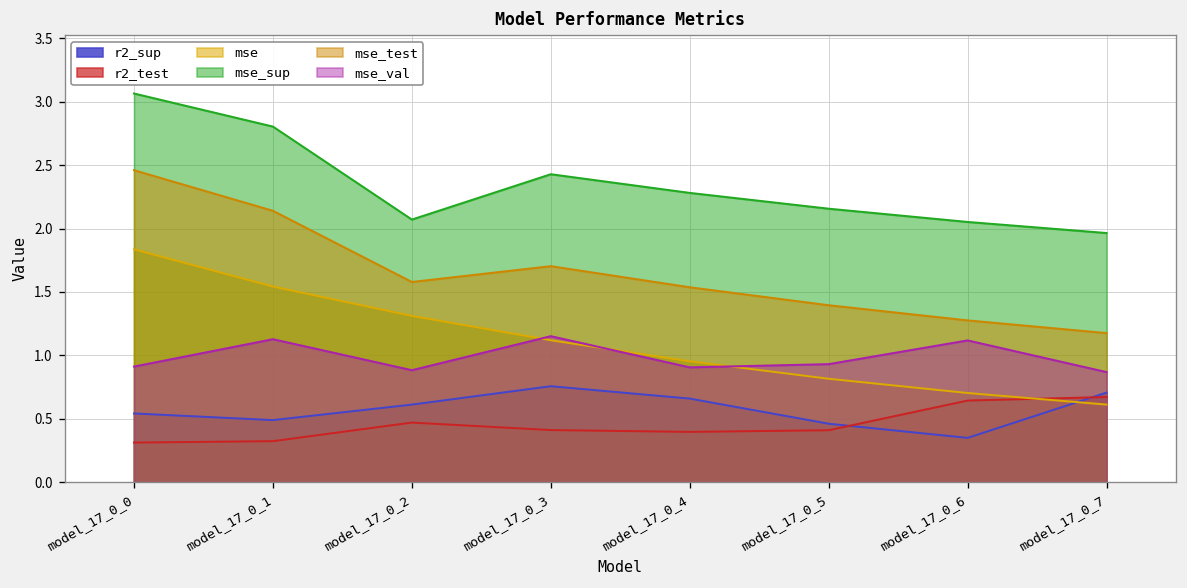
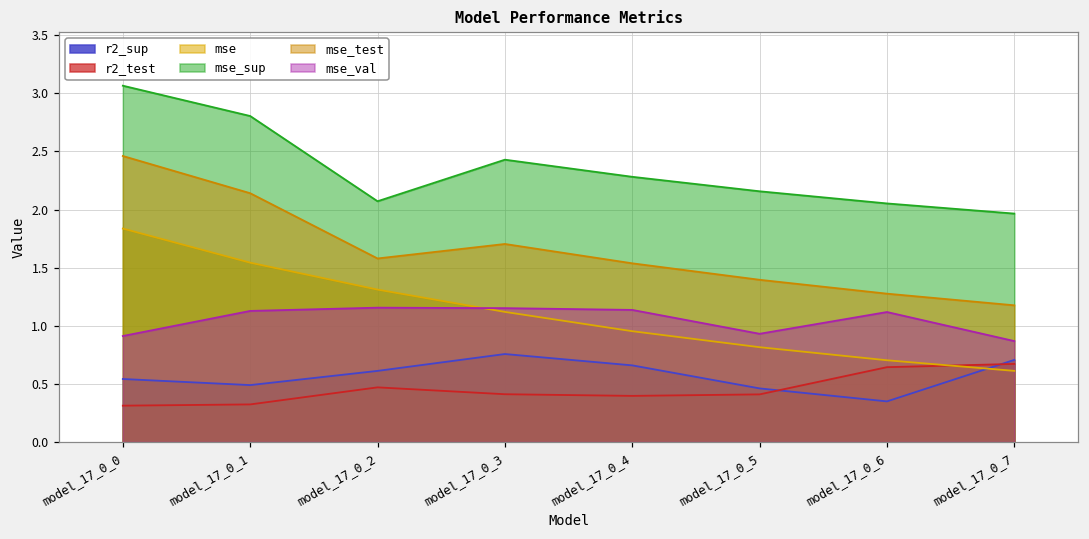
  {
    "r2_sup": {
      "model_17_0_0": 0.54,
      "model_17_0_1": 0.49,
      "model_17_0_2": 0.61,
      "model_17_0_3": 0.76,
      "model_17_0_4": 0.66,
      "model_17_0_5": 0.46,
      "model_17_0_6": 0.35,
      "model_17_0_7": 0.71
    },
    "r2_test": {
      "model_17_0_0": 0.31,
      "model_17_0_1": 0.32,
      "model_17_0_2": 0.47,
      "model_17_0_3": 0.41,
      "model_17_0_4": 0.40,
      "model_17_0_5": 0.41,
      "model_17_0_6": 0.64,
      "model_17_0_7": 0.67
    },
    "mse_sup": {
      "model_17_0_0": 3.07,
      "model_17_0_1": 2.80,
      "model_17_0_2": 2.07,
      "model_17_0_3": 2.43,
      "model_17_0_4": 2.28,
      "model_17_0_5": 2.16,
      "model_17_0_6": 2.05,
      "model_17_0_7": 1.96
    },
    "mse_val": {
      "model_17_0_0": 0.91,
      "model_17_0_1": 1.13,
-     "model_17_0_2": 0.88,
+     "model_17_0_2": 1.16,
      "model_17_0_3": 1.15,
-     "model_17_0_4": 0.91,
+     "model_17_0_4": 1.14,
      "model_17_0_5": 0.93,
      "model_17_0_6": 1.12,
      "model_17_0_7": 0.87
    }
  }
